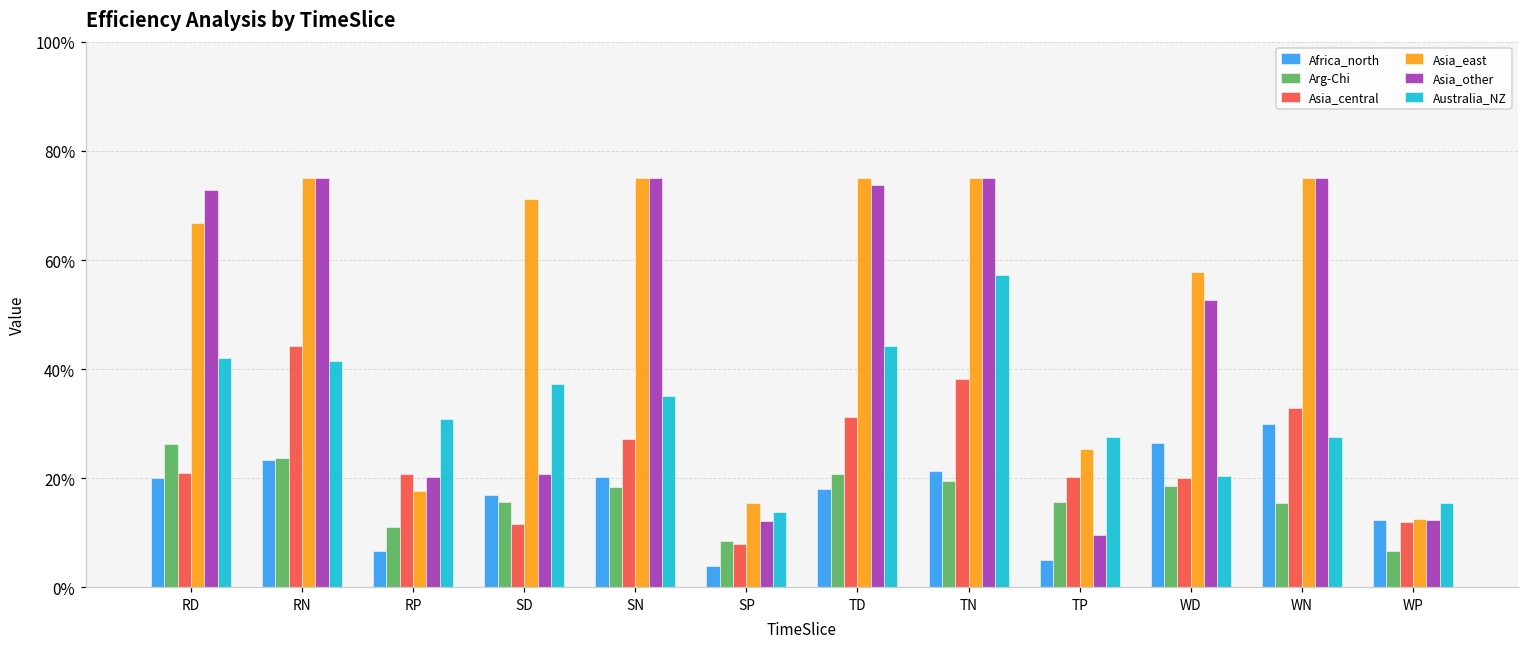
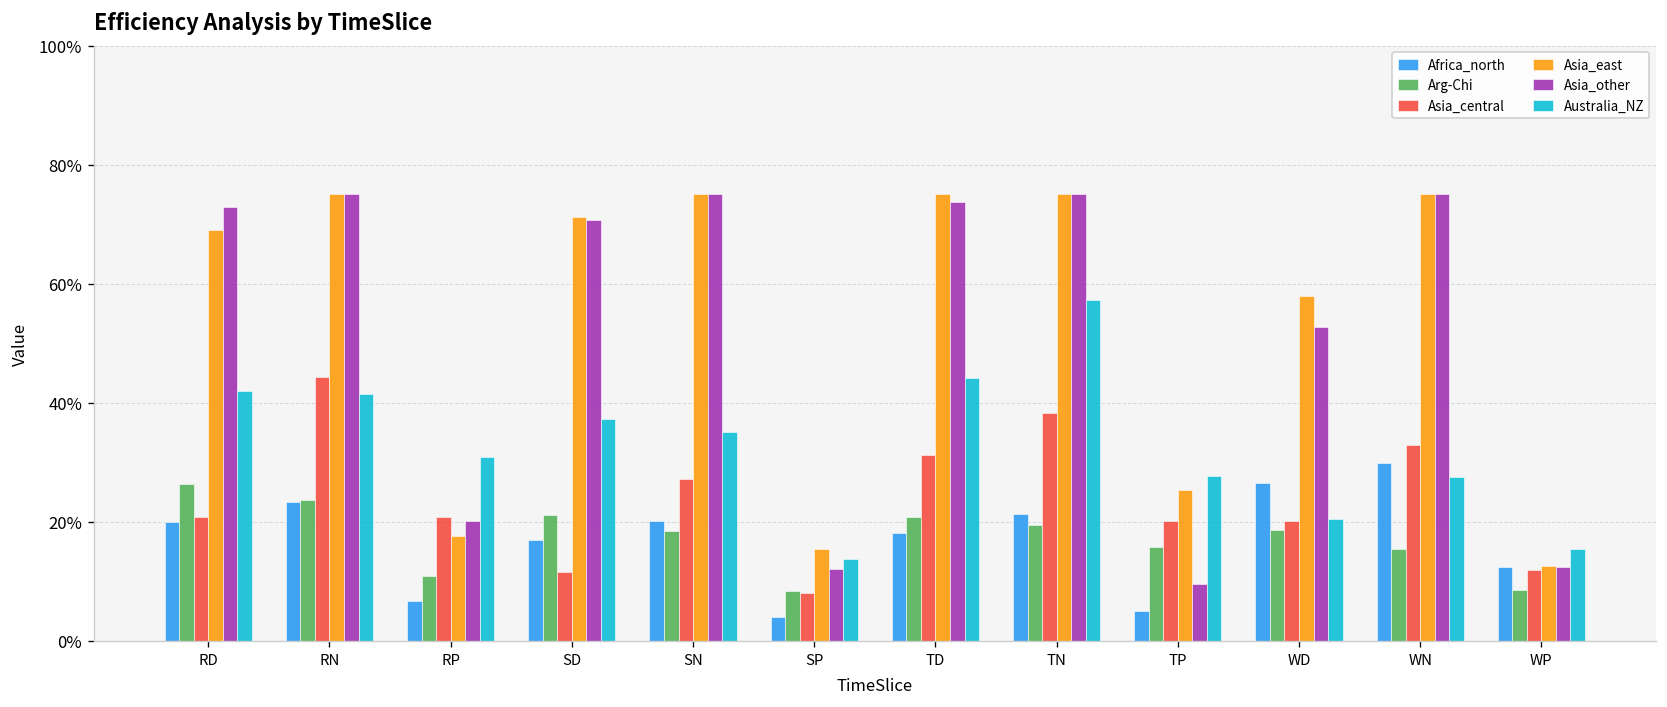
  {
    "Arg-Chi": {
      "RD": "26%",
      "RN": "24%",
      "RP": "11%",
-     "SD": "16%",
+     "SD": "21%",
      "SN": "18%",
      "SP": "8%",
      "TD": "21%",
      "TN": "19%",
      "TP": "16%",
      "WD": "19%",
      "WN": "15%",
-     "WP": "7%"
+     "WP": "9%"
    },
    "Asia_central": {
      "RD": "21%",
      "RN": "44%",
      "RP": "21%",
      "SD": "12%",
      "SN": "27%",
      "SP": "8%",
      "TD": "31%",
      "TN": "38%",
      "TP": "20%",
      "WD": "20%",
      "WN": "33%",
      "WP": "12%"
    },
    "Asia_east": {
-     "RD": "67%",
+     "RD": "69%",
      "RN": "75%",
      "RP": "18%",
      "SD": "71%",
      "SN": "75%",
      "SP": "15%",
      "TD": "75%",
      "TN": "75%",
      "TP": "25%",
      "WD": "58%",
      "WN": "75%",
      "WP": "13%"
    },
    "Asia_other": {
      "RD": "73%",
      "RN": "75%",
      "RP": "20%",
-     "SD": "21%",
+     "SD": "71%",
      "SN": "75%",
      "SP": "12%",
      "TD": "74%",
      "TN": "75%",
      "TP": "10%",
      "WD": "53%",
      "WN": "75%",
      "WP": "12%"
    }
  }
